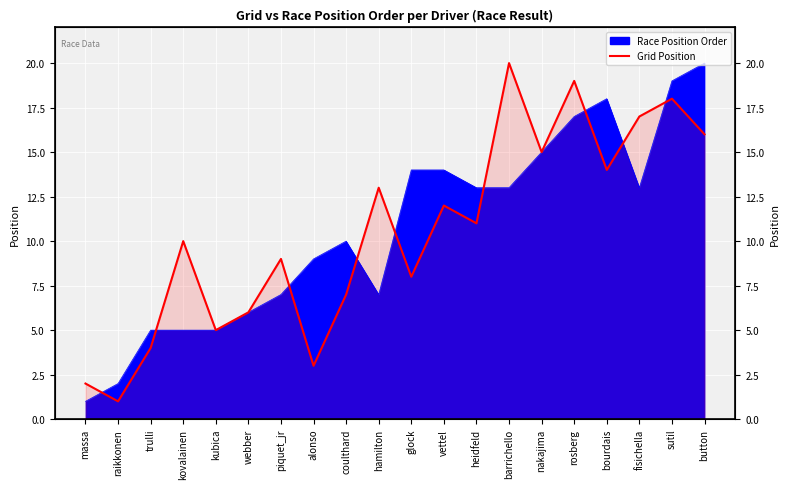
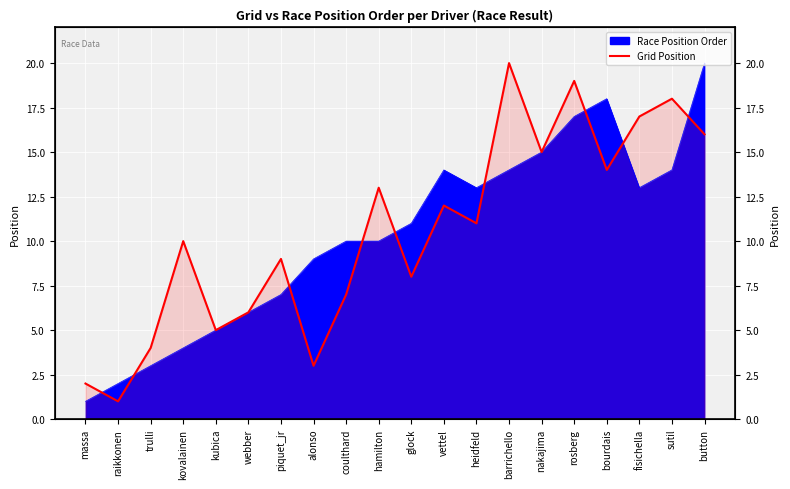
  {
    "Race Position Order": {
      "massa": 1,
      "raikkonen": 2,
-     "trulli": 5,
-     "kovalainen": 5,
+     "trulli": 3,
+     "kovalainen": 4,
      "piquet_jr": 7,
      "alonso": 9,
      "coulthard": 10,
-     "hamilton": 7,
-     "glock": 14,
+     "hamilton": 10,
+     "glock": 11,
      "vettel": 14,
      "heidfeld": 13,
-     "barrichello": 13,
+     "barrichello": 14,
      "rosberg": 17,
      "bourdais": 18,
      "fisichella": 13,
-     "sutil": 19
+     "sutil": 14
    },
    "Grid Position": {
      "massa": 2,
      "raikkonen": 1,
      "trulli": 4,
      "kovalainen": 10,
      "piquet_jr": 9,
      "alonso": 3,
      "coulthard": 7,
      "hamilton": 13,
      "glock": 8,
      "vettel": 12,
      "heidfeld": 11,
      "barrichello": 20,
      "rosberg": 19,
      "bourdais": 14,
      "fisichella": 17,
      "sutil": 18,
      "button": 16
    }
  }
